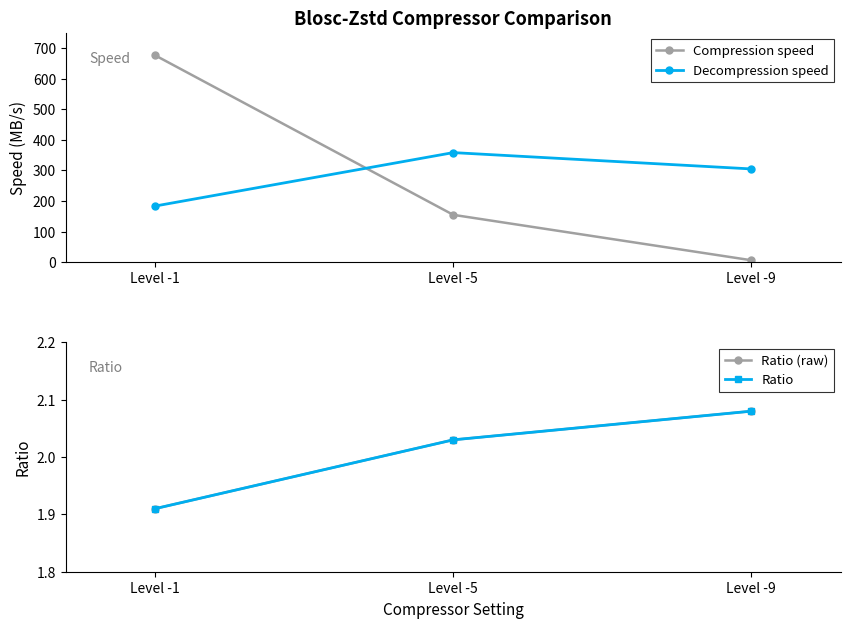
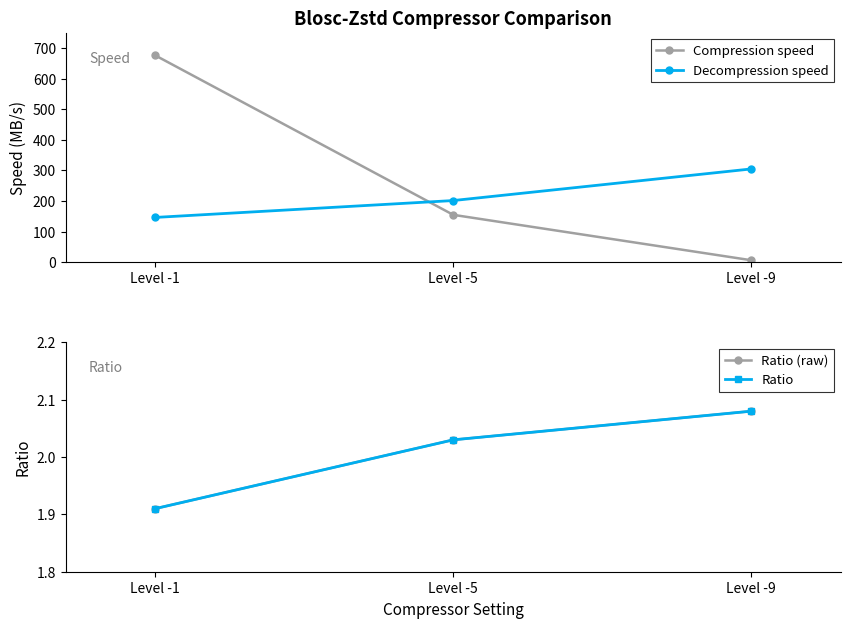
  {
    "Blosc-Zstd Compressor Comparison": {
      "Compression speed": {
        "Level -1": 680,
        "Level -5": 150,
        "Level -9": 10
      },
      "Decompression speed": {
-       "Level -1": 180,
-       "Level -5": 360,
+       "Level -1": 150,
+       "Level -5": 200,
        "Level -9": 300
      }
    }
  }
